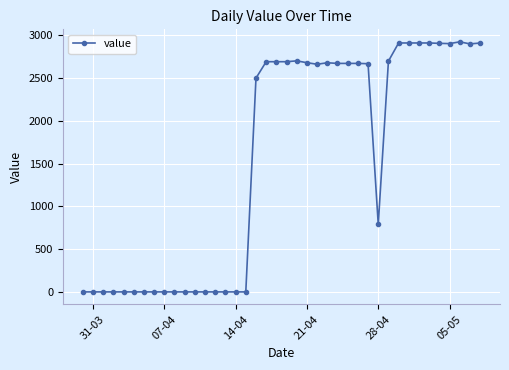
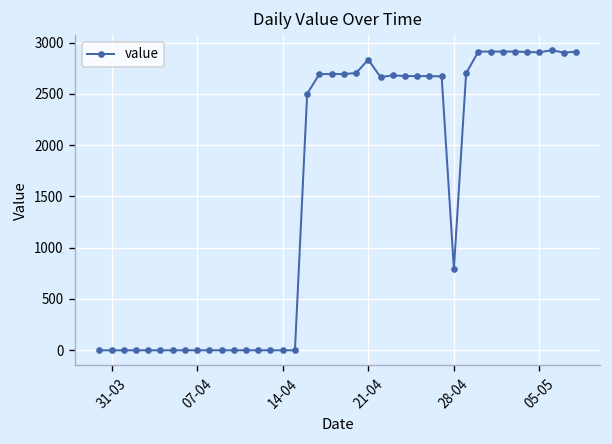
  {
    "31-03": 0,
    "07-04": 0,
    "14-04": 0,
-   "21-04": 2700,
+   "21-04": 2800,
    "28-04": 800,
    "05-05": 2900
  }
